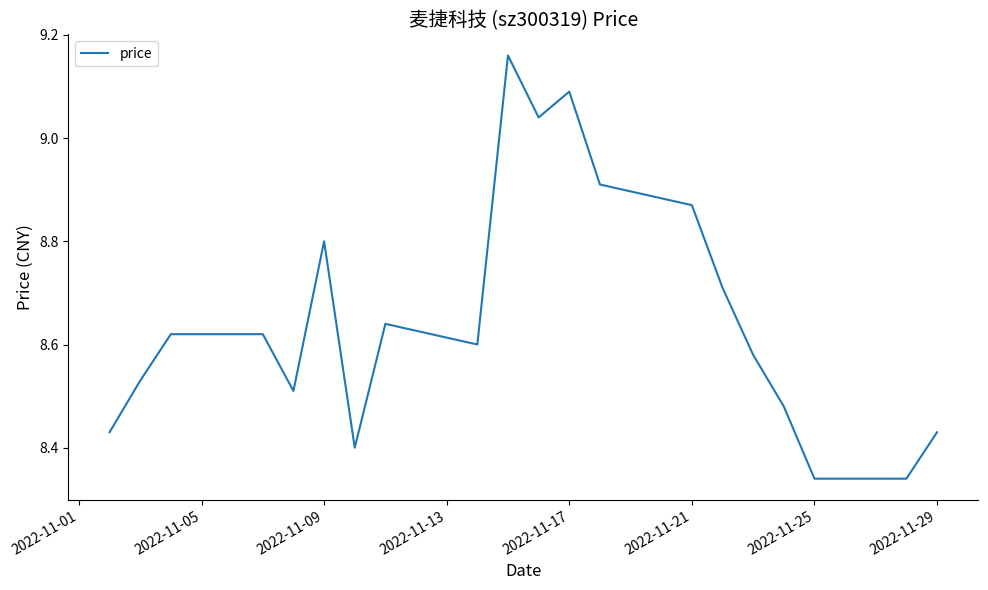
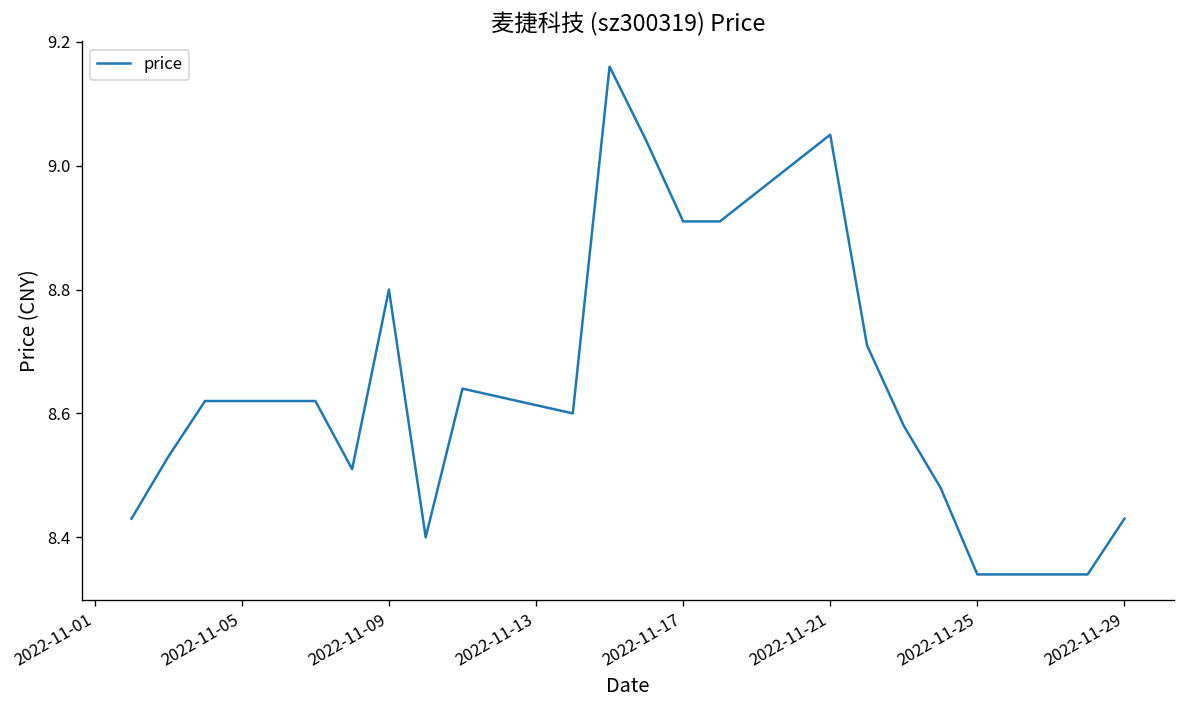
  {
    "2022-11-09": 8.80,
-   "2022-11-17": 9.09,
-   "2022-11-21": 8.87,
+   "2022-11-17": 8.91,
+   "2022-11-21": 9.05,
    "2022-11-25": 8.34,
    "2022-11-29": 8.43
  }
